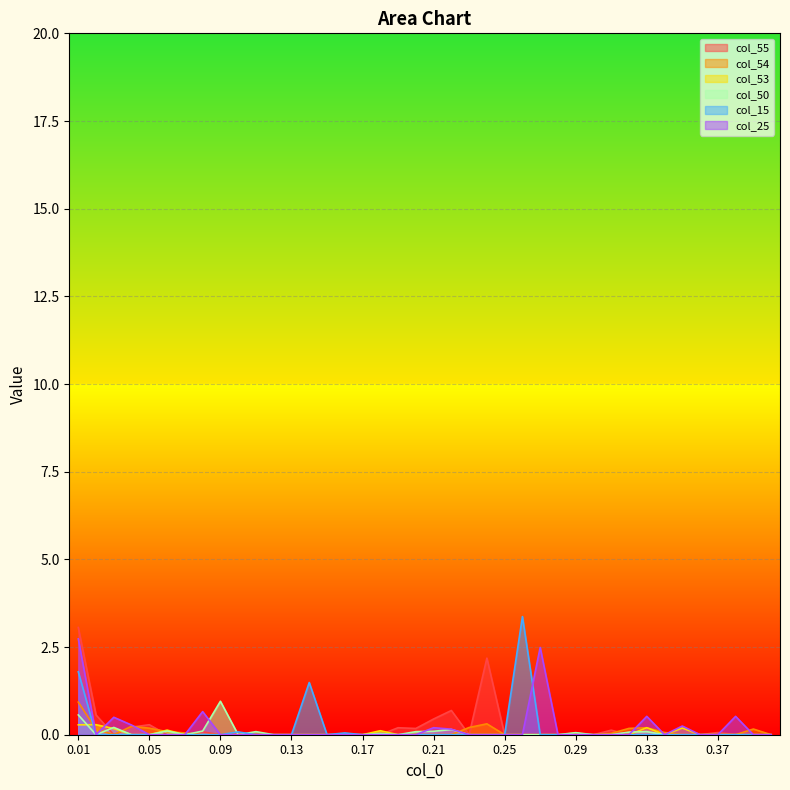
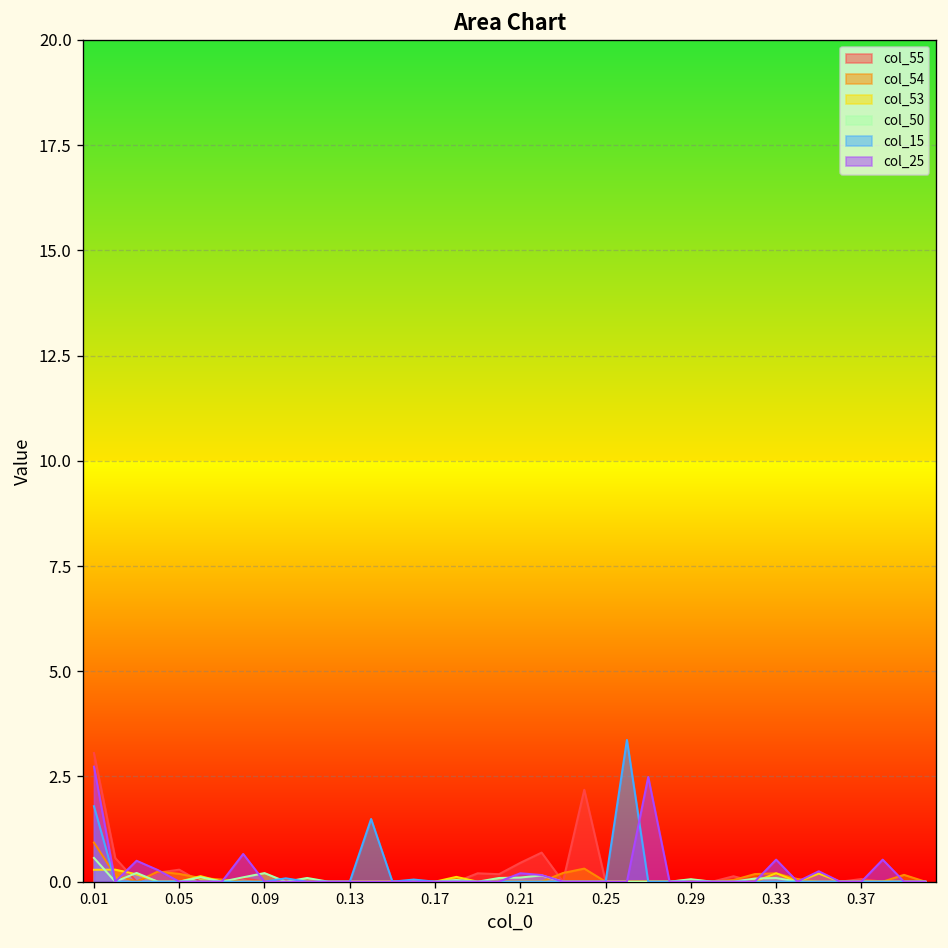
  {
    "col_55": {
      "0.01": 3.1,
      "0.05": 0.3,
      "0.21": 0.4
    },
    "col_54": {
      "0.01": 0.9,
      "0.05": 0.2
    },
    "col_53": {
      "0.01": 0.3
    },
    "col_50": {
      "0.01": 0.6,
-     "0.09": 1.0,
+     "0.09": 0.2,
      "0.21": 0.1,
      "0.33": 0.1
    },
    "col_15": {
      "0.01": 1.8,
      "0.33": 0.0
    },
    "col_25": {
      "0.01": 2.7,
      "0.21": 0.2,
      "0.33": 0.5
    }
  }
